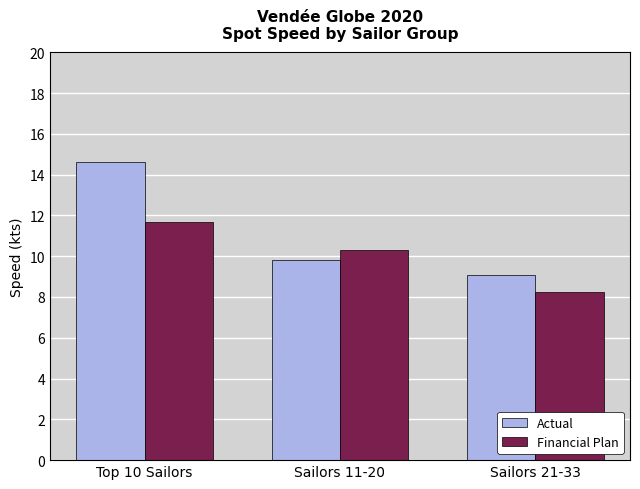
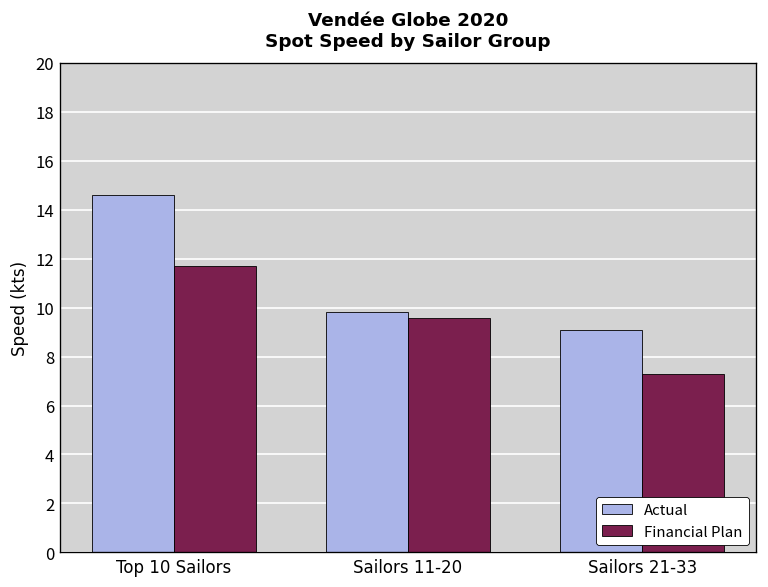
  {
    "Actual": {
      "Top 10 Sailors": 14.6,
      "Sailors 11-20": 9.8,
      "Sailors 21-33": 9.1
    },
    "Financial Plan": {
      "Top 10 Sailors": 11.7,
-     "Sailors 11-20": 10.3,
-     "Sailors 21-33": 8.2
+     "Sailors 11-20": 9.6,
+     "Sailors 21-33": 7.3
    }
  }
